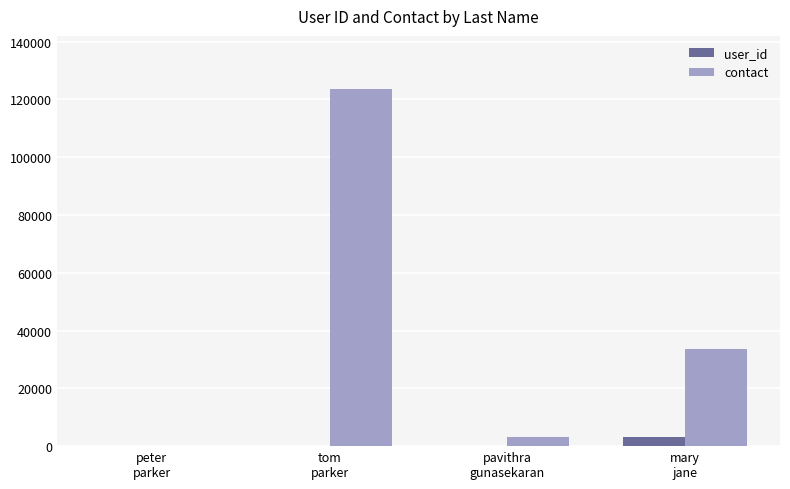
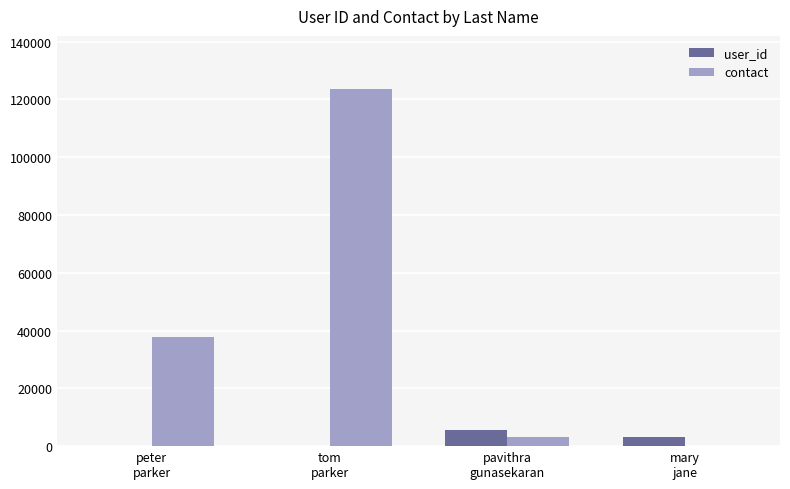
  {
    "user_id": {
-     "pavithra gunasekaran": 0,
+     "pavithra gunasekaran": 6000,
      "mary jane": 3000
    },
    "contact": {
-     "peter parker": 0,
+     "peter parker": 38000,
      "tom parker": 123000,
      "pavithra gunasekaran": 3000,
-     "mary jane": 33000
+     "mary jane": 0
    }
  }
